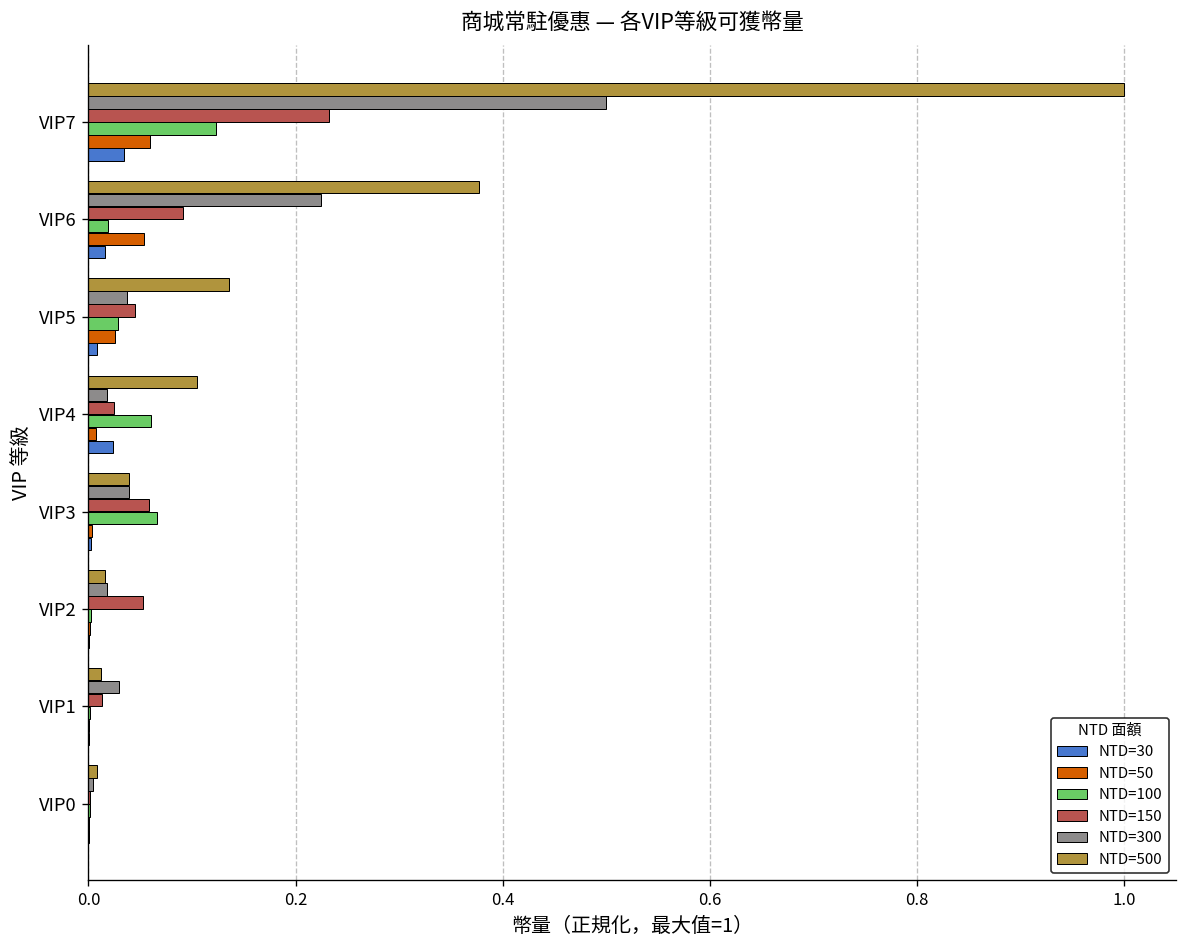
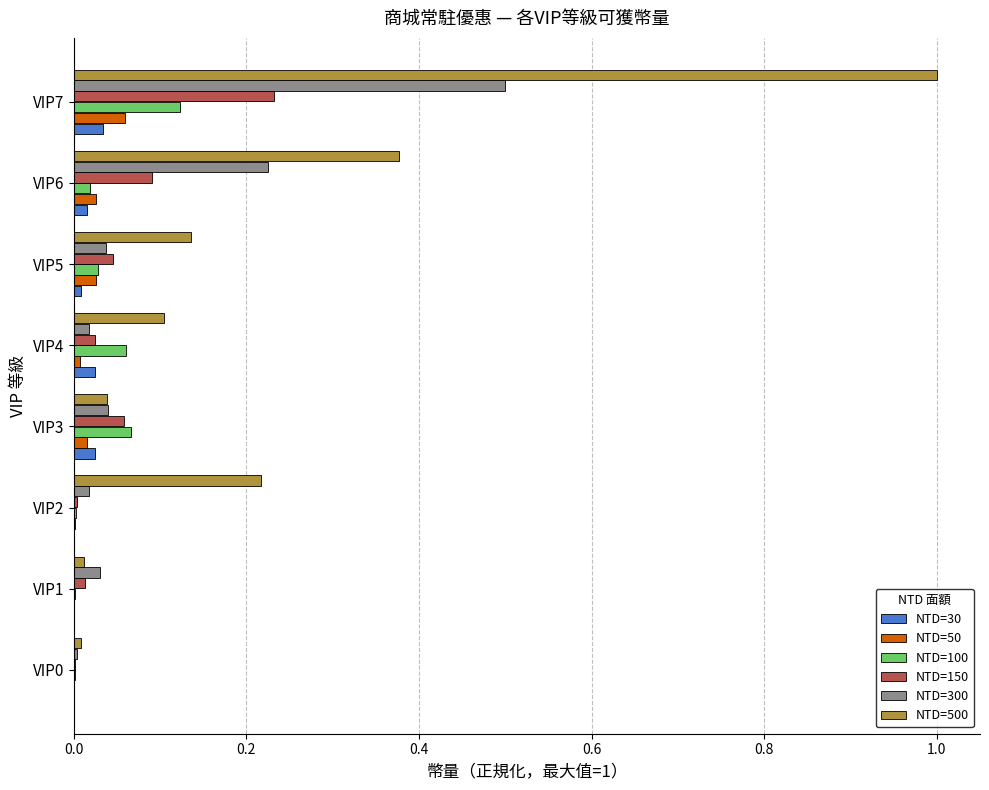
  {
    "NTD=30": {
      "VIP7": 0.03,
      "VIP6": 0.02,
      "VIP5": 0.01,
      "VIP4": 0.02,
-     "VIP3": 0.00
+     "VIP3": 0.03
    },
    "NTD=50": {
      "VIP7": 0.06,
-     "VIP6": 0.05,
+     "VIP6": 0.03,
      "VIP5": 0.03,
      "VIP4": 0.01,
-     "VIP3": 0.00
+     "VIP3": 0.02
    },
    "NTD=100": {
      "VIP7": 0.12,
      "VIP6": 0.02,
      "VIP5": 0.03,
      "VIP4": 0.06,
      "VIP3": 0.07
    },
    "NTD=150": {
      "VIP7": 0.23,
      "VIP6": 0.09,
      "VIP5": 0.05,
      "VIP4": 0.03,
      "VIP3": 0.06,
-     "VIP2": 0.05,
+     "VIP2": 0.00,
      "VIP1": 0.01
    },
    "NTD=300": {
      "VIP7": 0.50,
      "VIP6": 0.22,
      "VIP5": 0.04,
      "VIP4": 0.02,
      "VIP3": 0.04,
      "VIP2": 0.02,
      "VIP1": 0.03,
      "VIP0": 0.00
    },
    "NTD=500": {
      "VIP7": 1.00,
      "VIP6": 0.38,
      "VIP5": 0.14,
      "VIP4": 0.10,
      "VIP3": 0.04,
-     "VIP2": 0.02,
+     "VIP2": 0.22,
      "VIP1": 0.01,
      "VIP0": 0.01
    }
  }
